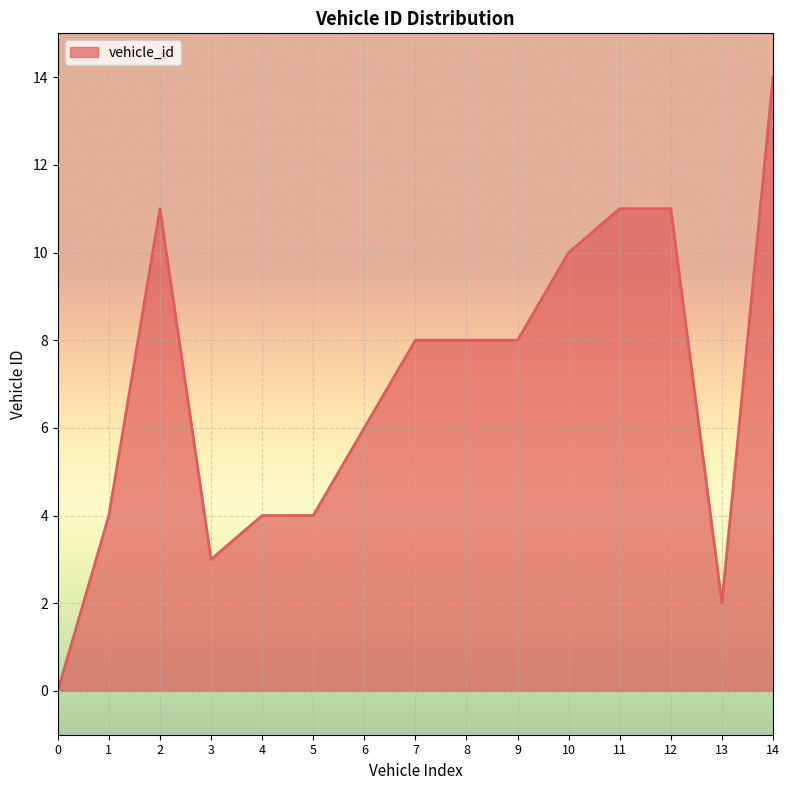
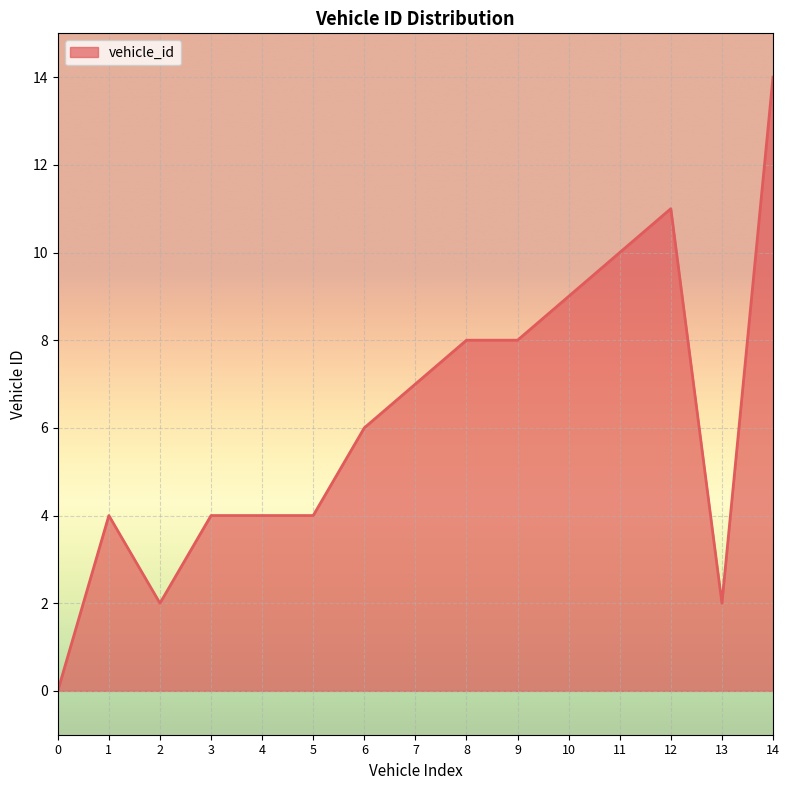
  {
    "0": 0,
    "1": 4,
-   "2": 11,
-   "3": 3,
+   "2": 2,
+   "3": 4,
    "4": 4,
    "5": 4,
    "6": 6,
-   "7": 8,
+   "7": 7,
    "8": 8,
    "9": 8,
-   "10": 10,
-   "11": 11,
+   "10": 9,
+   "11": 10,
    "12": 11,
    "13": 2,
    "14": 14
  }
